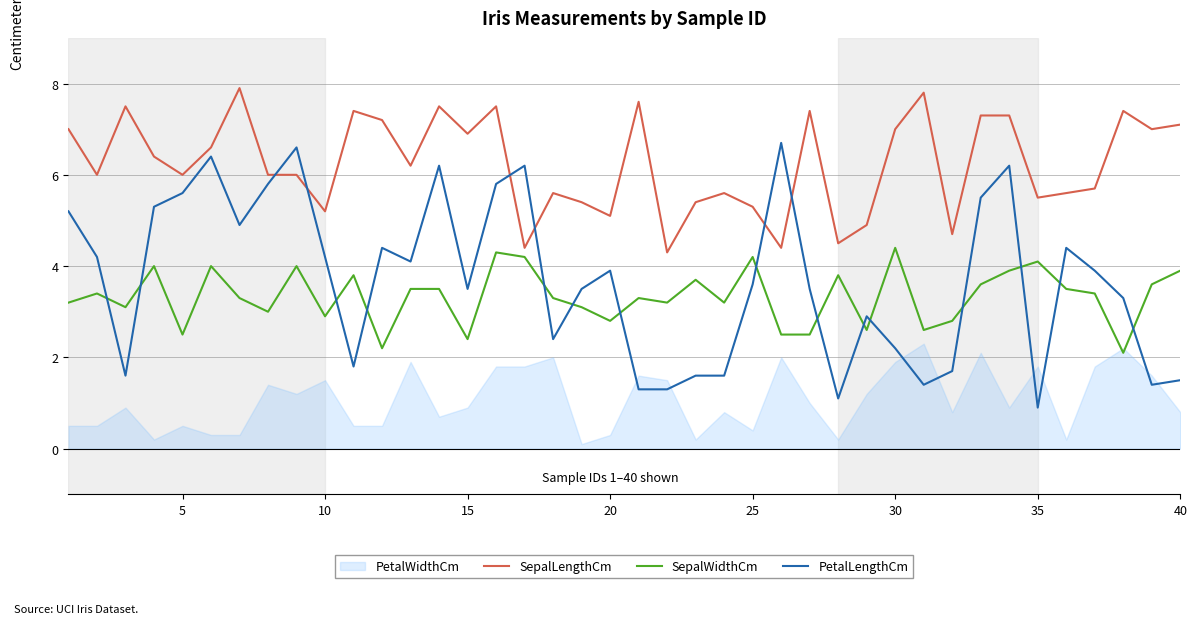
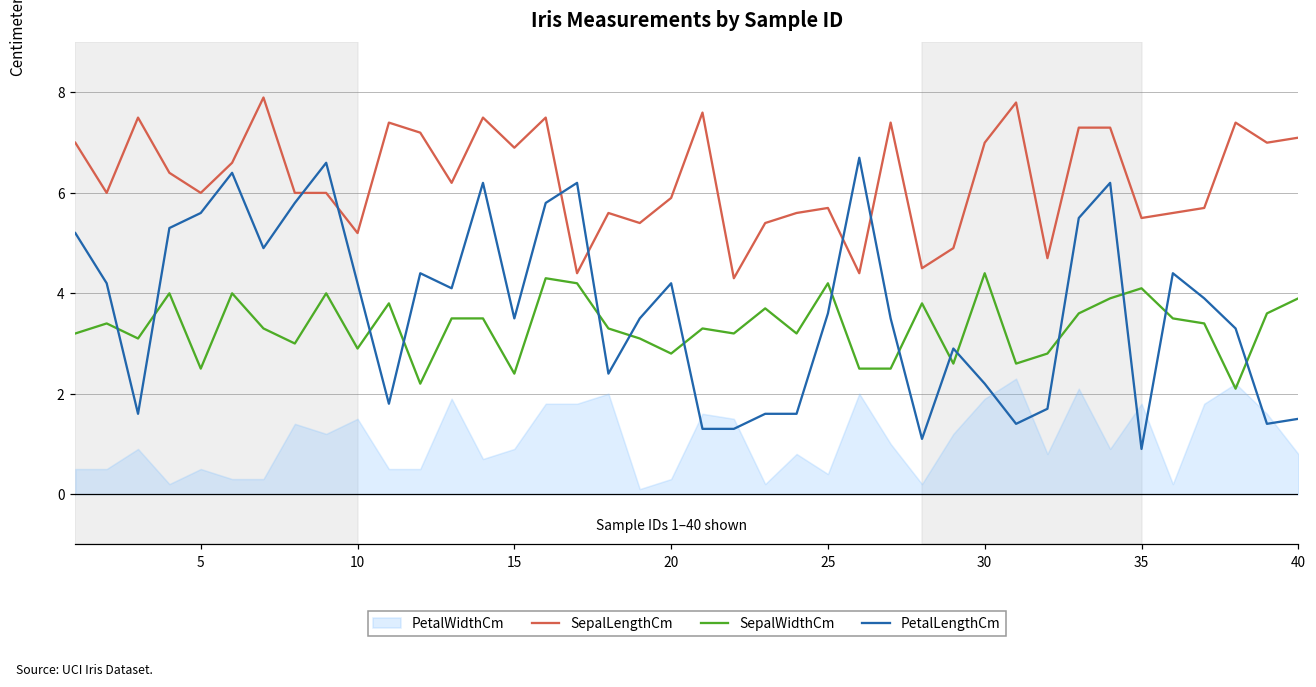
  {
    "SepalLengthCm": {
      "5": 6.0,
      "10": 5.2,
      "15": 6.9,
-     "20": 5.1,
-     "25": 5.3,
+     "20": 5.9,
+     "25": 5.7,
      "30": 7.0,
      "35": 5.5,
      "40": 7.1
    },
    "PetalWidthCm": {
      "5": 0.5,
      "10": 1.5,
      "15": 0.9,
      "20": 0.3,
      "25": 0.4,
      "30": 1.9,
      "35": 1.8,
      "40": 0.8
    },
    "SepalWidthCm": {
      "5": 2.5,
      "10": 2.9,
      "15": 2.4,
      "20": 2.8,
      "25": 4.2,
      "30": 4.4,
      "35": 4.1,
      "40": 3.9
    },
    "PetalLengthCm": {
      "5": 5.6,
      "10": 4.2,
      "15": 3.5,
-     "20": 3.9,
+     "20": 4.2,
      "25": 3.6,
      "30": 2.2,
      "35": 0.9,
      "40": 1.5
    }
  }
